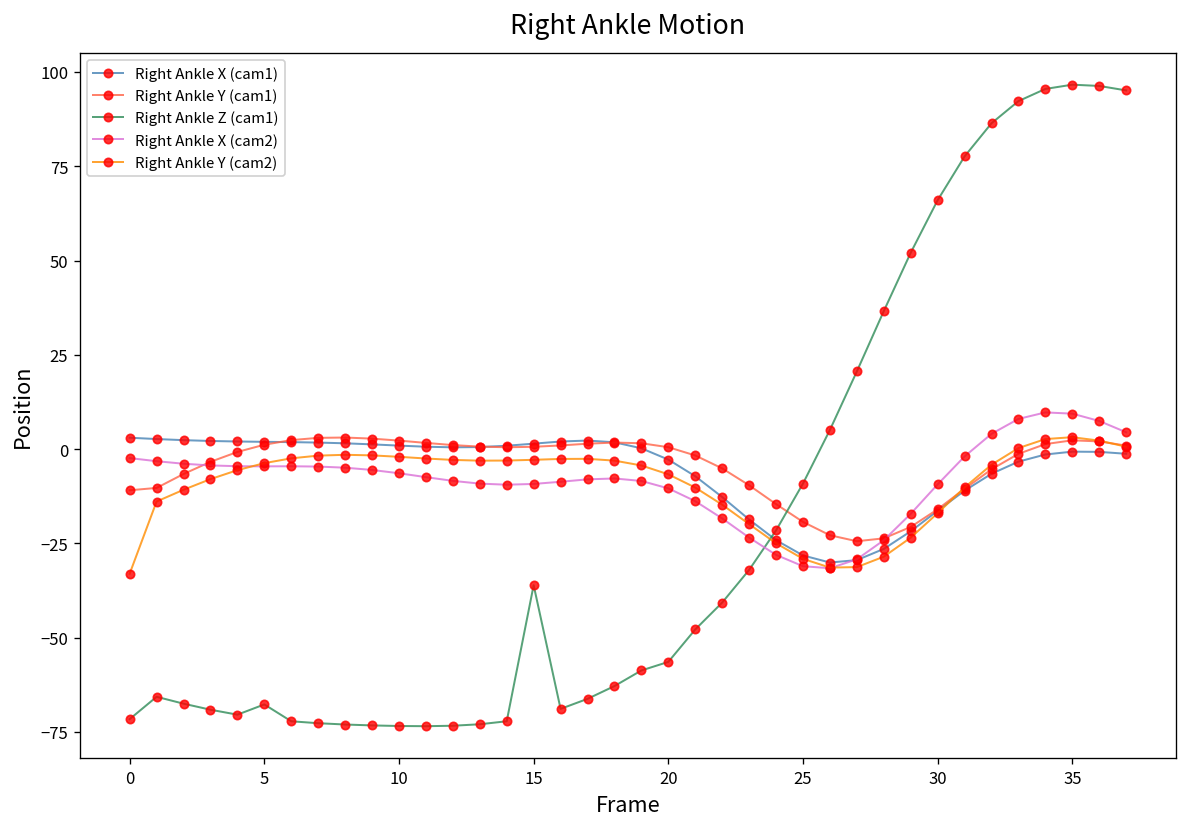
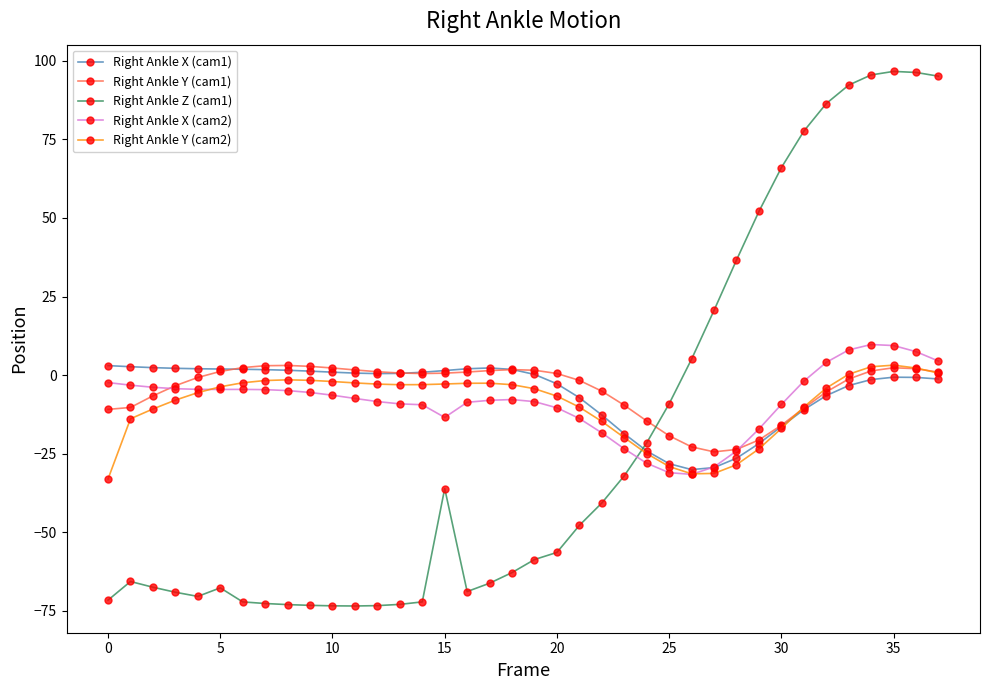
  {
    "Right Ankle X (cam1)": {
      "0": 3,
      "10": 1,
      "15": 1,
      "20": -3,
      "25": -28,
      "35": -1
    },
    "Right Ankle Y (cam1)": {
      "0": -11,
      "10": 2,
      "15": 1,
      "20": 1,
      "25": -19,
      "35": 2
    },
    "Right Ankle Z (cam1)": {
      "0": -72,
      "5": -68,
      "10": -73,
      "15": -36,
      "20": -56,
      "25": -9,
      "30": 66,
      "35": 97
    },
    "Right Ankle X (cam2)": {
      "0": -2,
      "5": -5,
      "10": -6,
-     "15": -9,
+     "15": -13,
      "20": -10,
      "25": -31,
      "30": -9,
      "35": 9
    },
    "Right Ankle Y (cam2)": {
      "0": -33,
      "5": -4,
      "10": -2,
      "15": -3,
      "20": -7,
      "25": -29,
      "35": 3
    }
  }
